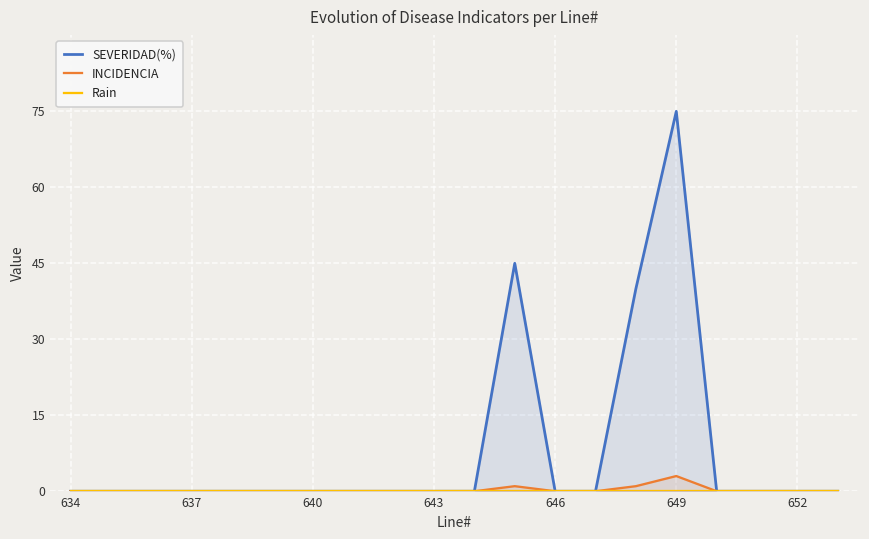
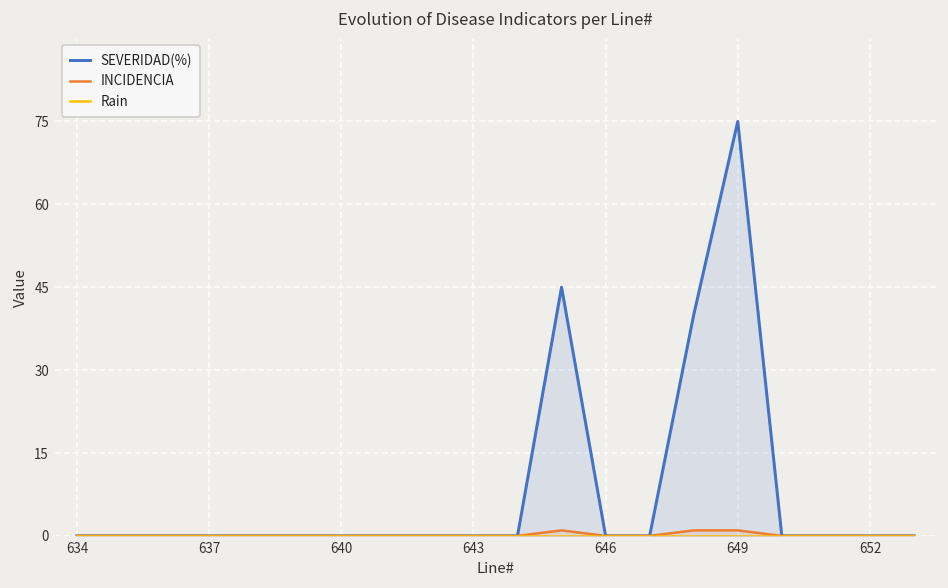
  {
    "SEVERIDAD(%)": {
      "649": 75
    },
    "INCIDENCIA": {
-     "649": 3
+     "649": 1
    },
    "Rain": {
      "649": 0
    }
  }
